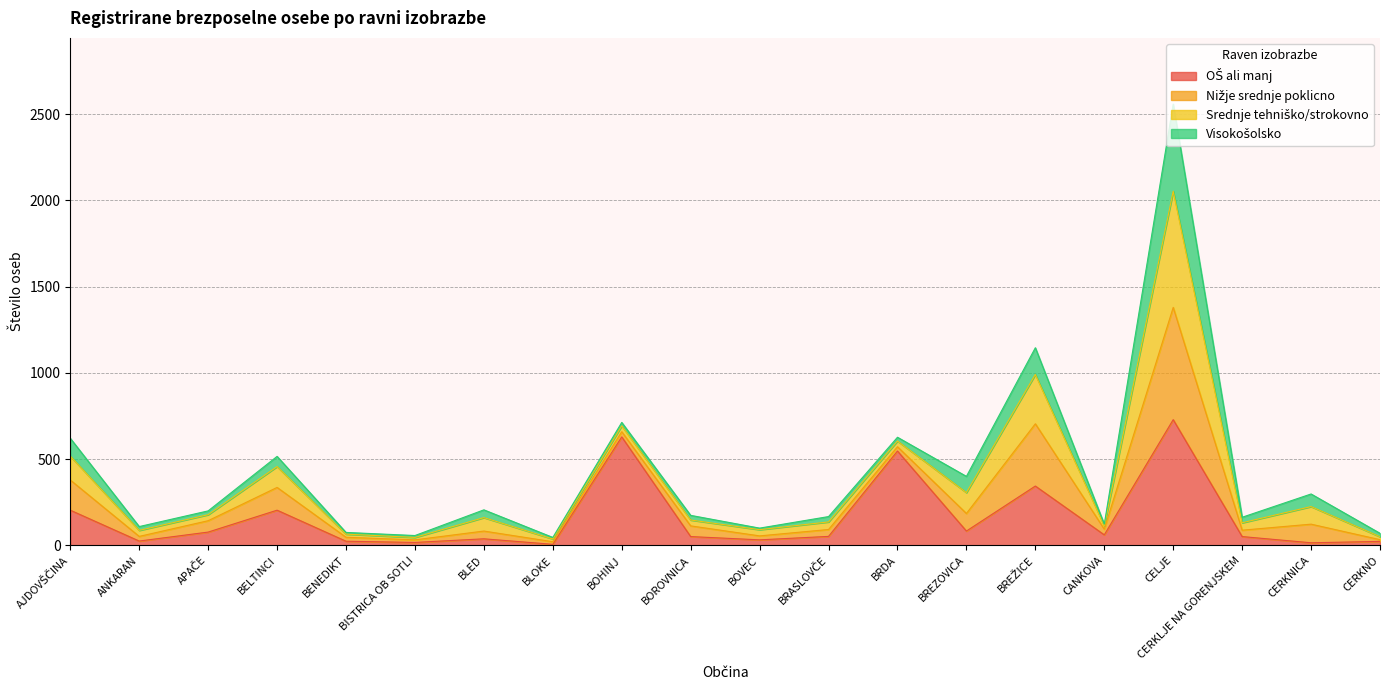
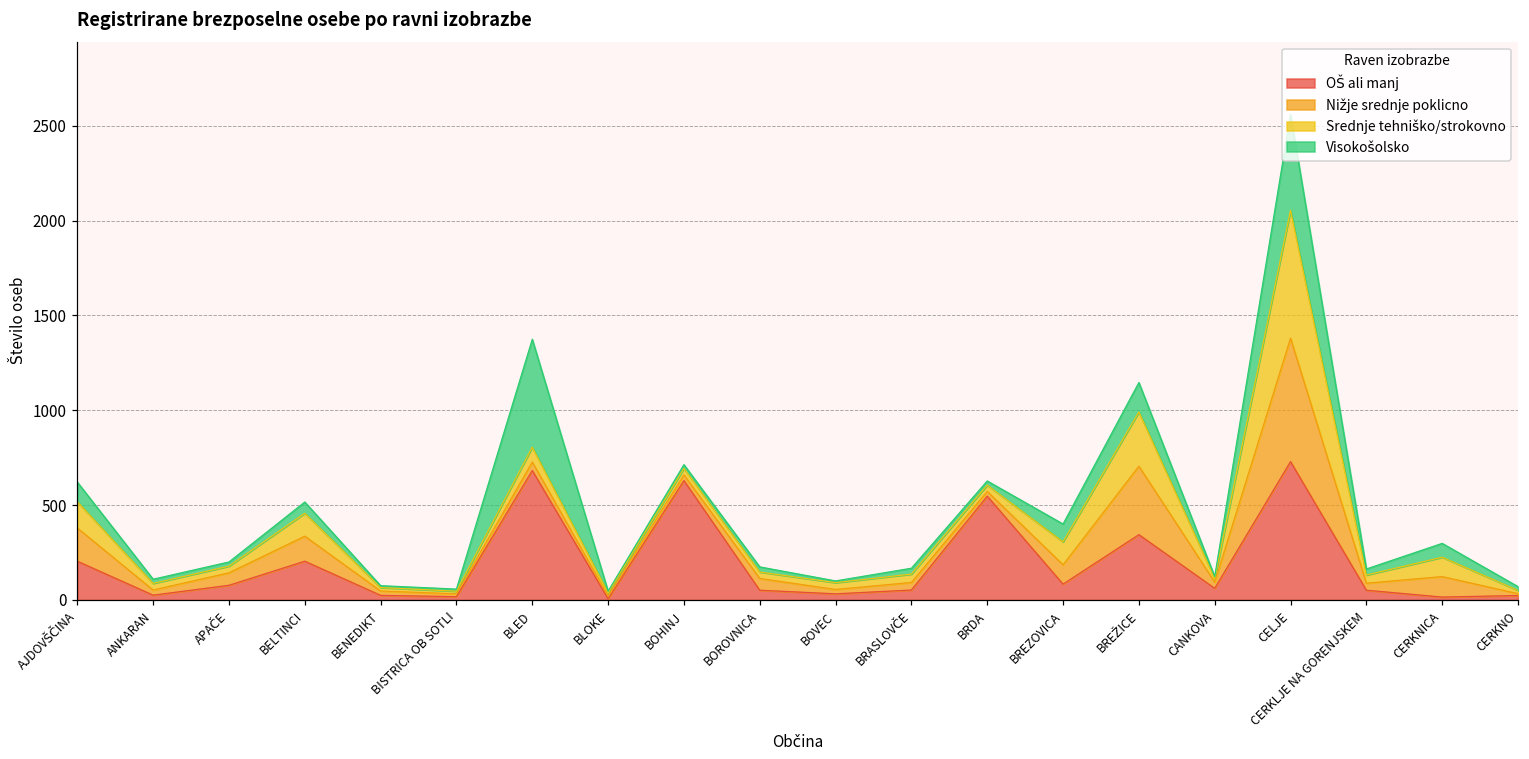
  {
    "OŠ ali manj": {
      "AJDOVŠČINA": 200,
      "ANKARAN": 30,
      "APAČE": 80,
      "BELTINCI": 200,
      "BENEDIKT": 20,
      "BISTRICA OB SOTLI": 20,
-     "BLED": 40,
+     "BLED": 680,
      "BLOKE": 10,
      "BOHINJ": 630,
      "BOROVNICA": 50,
      "BOVEC": 30,
      "BRASLOVČE": 50,
      "BRDA": 550,
      "BREZOVICA": 80,
      "BREŽICE": 340,
      "CANKOVA": 60,
      "CELJE": 730,
      "CERKLJE NA GORENJSKEM": 50,
      "CERKNICA": 20
    },
    "Visokošolsko": {
      "AJDOVŠČINA": 100,
      "ANKARAN": 20,
      "APAČE": 20,
      "BELTINCI": 60,
-     "BLED": 50,
+     "BLED": 570,
      "BOHINJ": 20,
      "BOROVNICA": 30,
      "BRASLOVČE": 30,
      "BRDA": 20,
      "BREZOVICA": 90,
      "BREŽICE": 160,
      "CERKLJE NA GORENJSKEM": 30,
      "CERKNICA": 70,
      "CERKNO": 20
    }
  }
